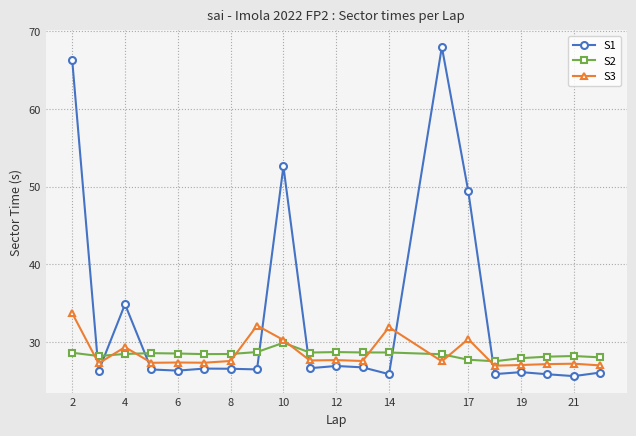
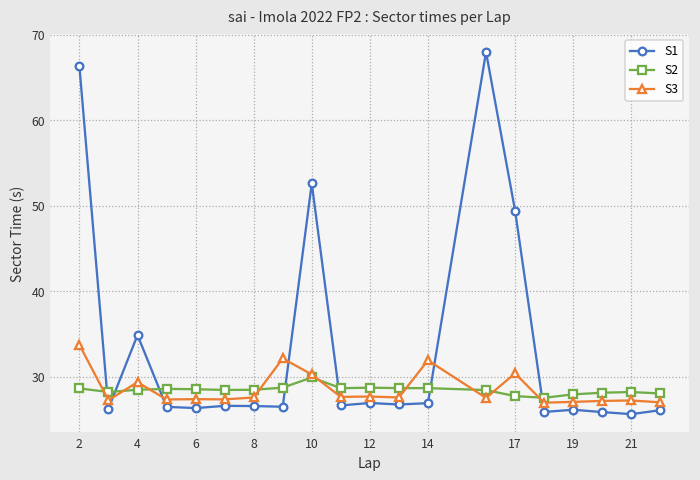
  {
    "S1": {
      "2": 66,
      "4": 35,
      "6": 26,
      "8": 27,
      "10": 53,
      "12": 27,
-     "14": 26,
+     "14": 27,
      "17": 49,
      "19": 26,
      "21": 26
    },
    "S2": {
      "2": 29,
      "4": 28,
      "6": 29,
      "8": 28,
      "10": 30,
      "12": 29,
      "14": 29,
      "17": 28,
      "19": 28,
      "21": 28
    },
    "S3": {
      "2": 34,
      "4": 29,
      "6": 27,
      "8": 28,
      "10": 30,
      "12": 28,
      "14": 32,
      "17": 30,
      "19": 27,
      "21": 27
    }
  }
